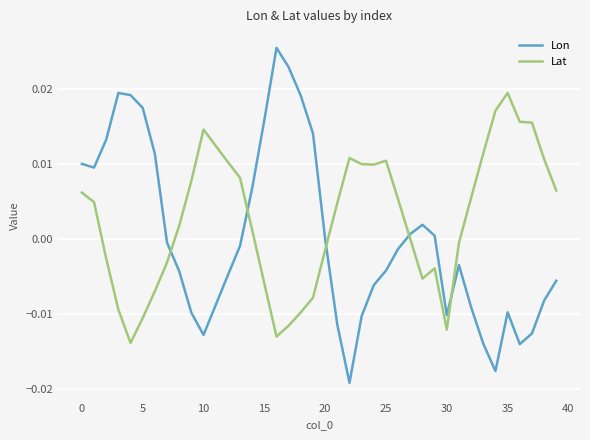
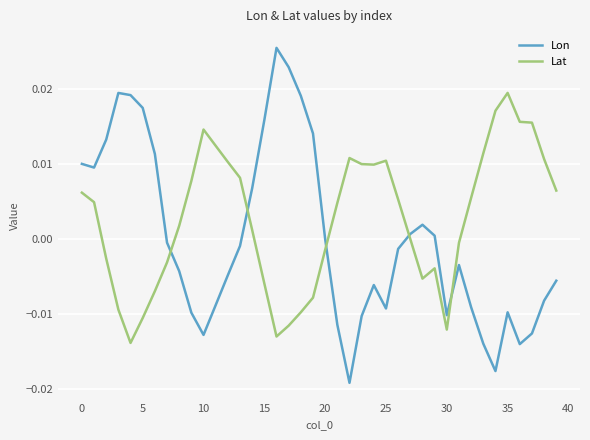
  {
    "Lon": {
      "0": 0.010,
      "5": 0.018,
      "10": -0.013,
      "15": 0.016,
      "20": 0.000,
-     "25": -0.004,
+     "25": -0.009,
      "30": -0.010,
      "35": -0.010
    },
    "Lat": {
      "0": 0.006,
      "5": -0.010,
      "10": 0.015,
      "15": -0.006,
      "20": -0.001,
      "25": 0.010,
      "30": -0.012,
      "35": 0.020
    }
  }
